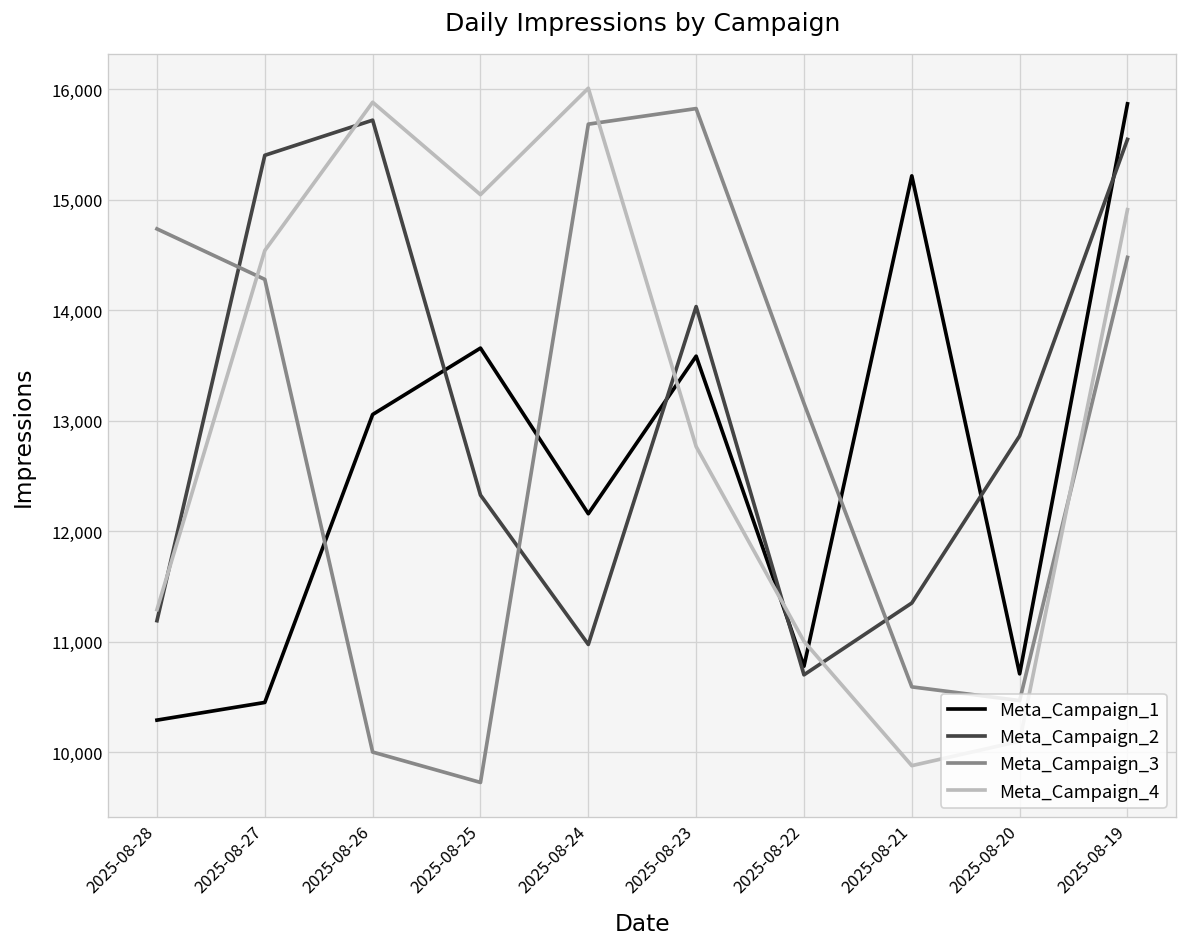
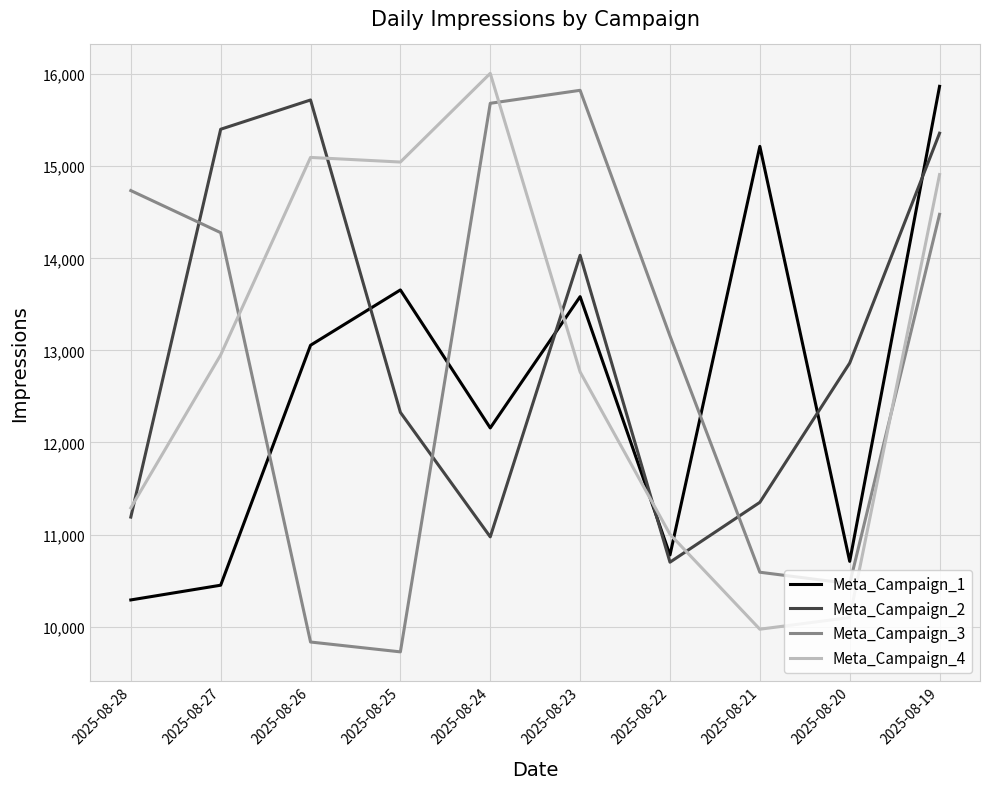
  {
    "Meta_Campaign_1": {
      "2025-08-28": "10,300",
      "2025-08-27": "10,500",
      "2025-08-26": "13,100",
      "2025-08-25": "13,700",
      "2025-08-24": "12,200",
      "2025-08-23": "13,600",
      "2025-08-22": "10,800",
      "2025-08-21": "15,200",
      "2025-08-20": "10,700",
      "2025-08-19": "15,900"
    },
    "Meta_Campaign_2": {
      "2025-08-28": "11,200",
      "2025-08-27": "15,400",
      "2025-08-26": "15,700",
      "2025-08-25": "12,300",
      "2025-08-24": "11,000",
      "2025-08-23": "14,000",
      "2025-08-22": "10,700",
      "2025-08-21": "11,400",
      "2025-08-20": "12,900",
-     "2025-08-19": "15,500"
+     "2025-08-19": "15,400"
    },
    "Meta_Campaign_3": {
      "2025-08-28": "14,700",
      "2025-08-27": "14,300",
-     "2025-08-26": "10,000",
+     "2025-08-26": "9,800",
      "2025-08-25": "9,700",
      "2025-08-24": "15,700",
      "2025-08-23": "15,800",
      "2025-08-22": "13,200",
      "2025-08-21": "10,600",
      "2025-08-19": "14,500"
    },
    "Meta_Campaign_4": {
      "2025-08-28": "11,300",
-     "2025-08-27": "14,500",
-     "2025-08-26": "15,900",
+     "2025-08-27": "13,000",
+     "2025-08-26": "15,100",
      "2025-08-25": "15,000",
      "2025-08-24": "16,000",
      "2025-08-23": "12,800",
      "2025-08-22": "11,000",
-     "2025-08-21": "9,900",
+     "2025-08-21": "10,000",
      "2025-08-19": "14,900"
    }
  }
